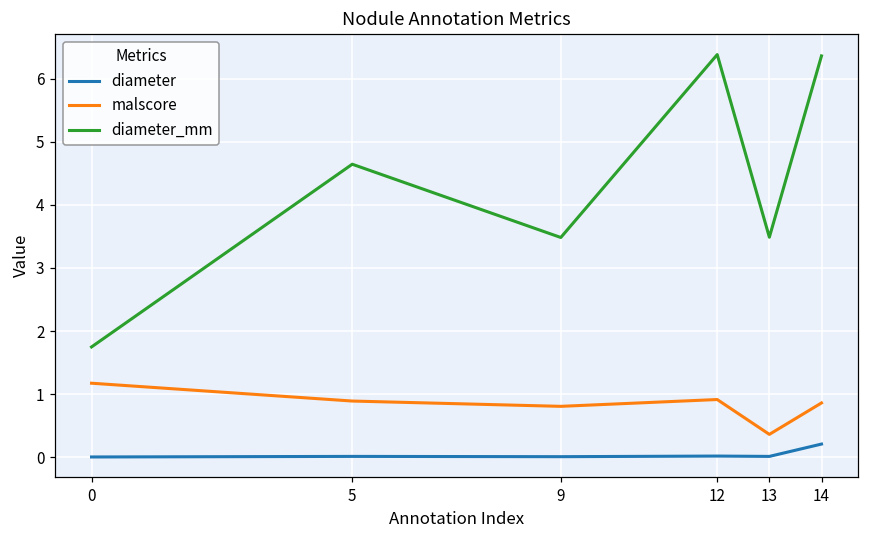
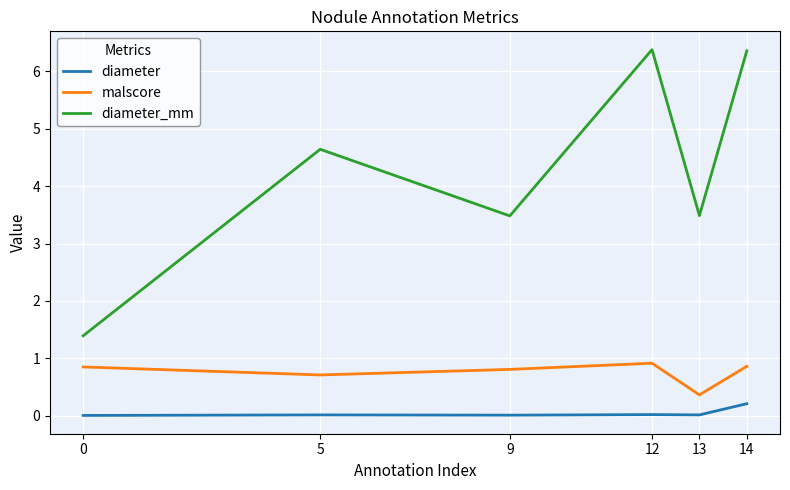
  {
    "diameter": {
      "0": 0.0,
      "5": 0.0,
      "9": 0.0,
      "12": 0.0,
      "13": 0.0,
      "14": 0.2
    },
    "malscore": {
-     "0": 1.2,
-     "5": 0.9,
+     "0": 0.9,
+     "5": 0.7,
      "9": 0.8,
      "12": 0.9,
      "13": 0.4,
      "14": 0.9
    },
    "diameter_mm": {
-     "0": 1.7,
+     "0": 1.4,
      "5": 4.6,
      "9": 3.5,
      "12": 6.4,
      "13": 3.5,
      "14": 6.4
    }
  }
